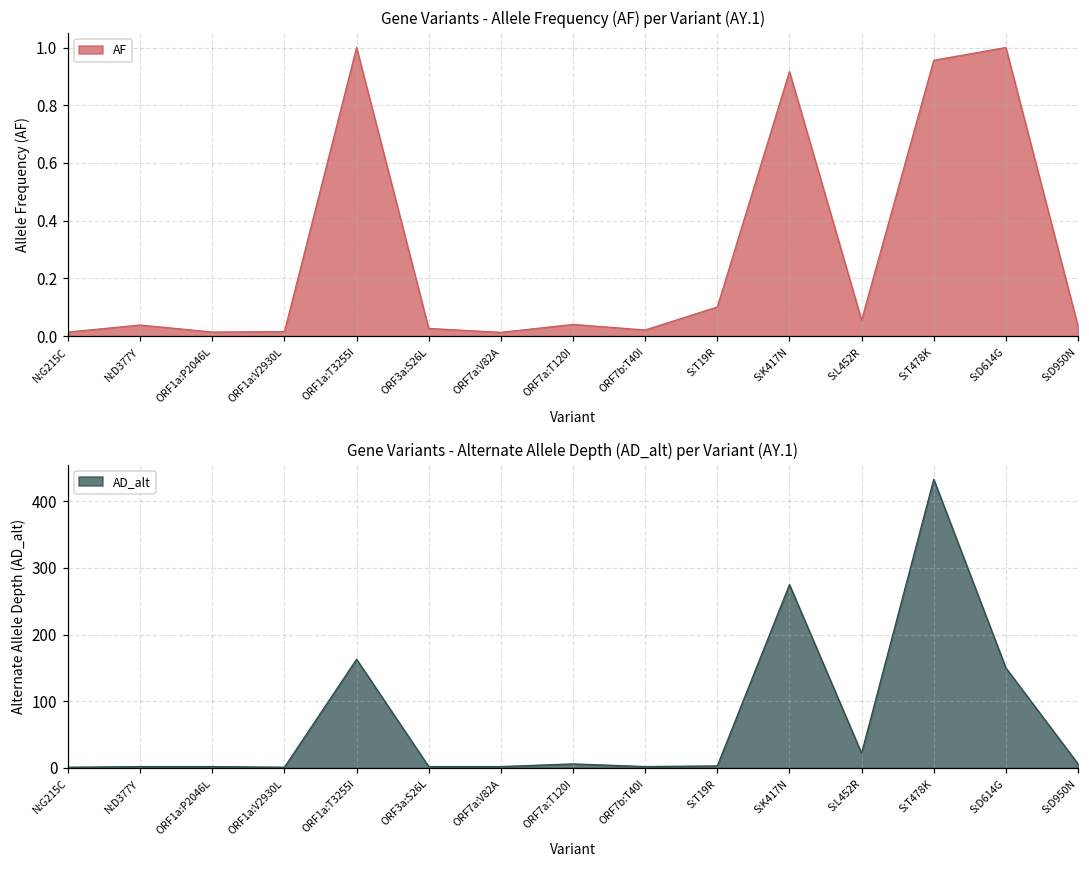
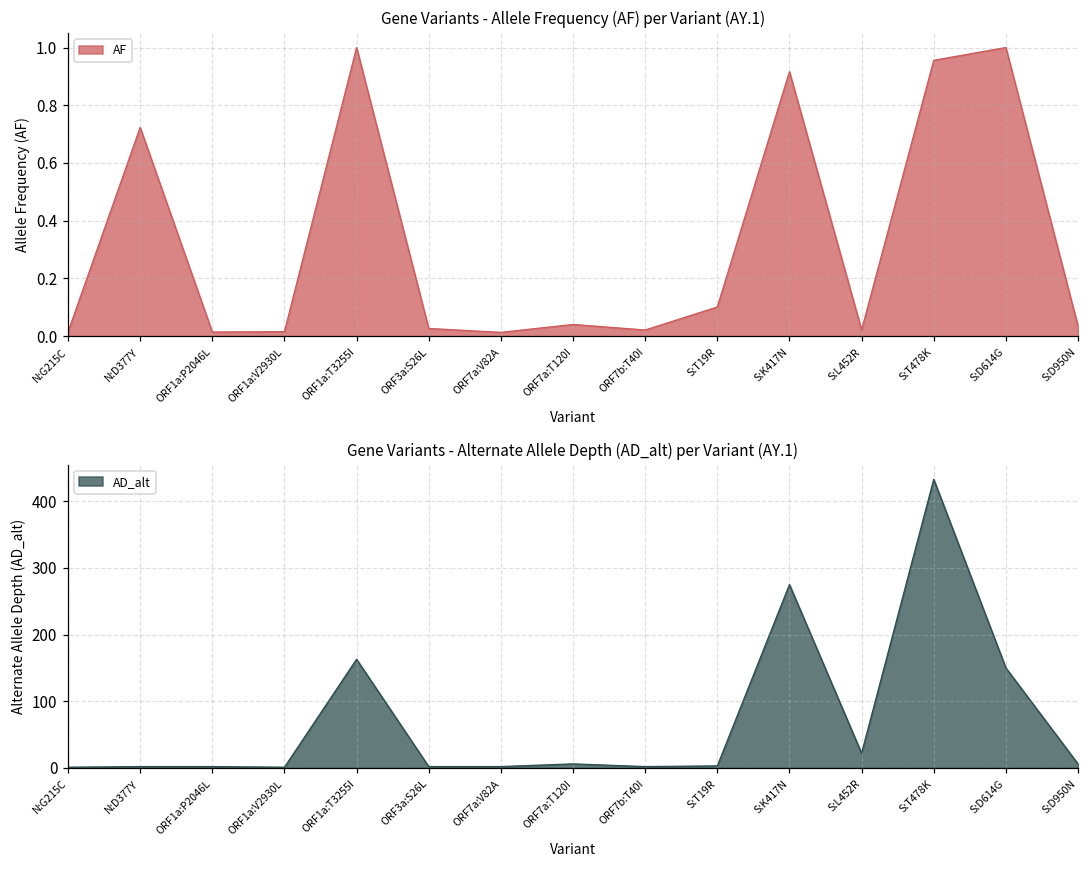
  {
    "Gene Variants - Allele Frequency (AF) per Variant (AY.1)": {
      "N:G215C": 0.01,
-     "N:D377Y": 0.04,
+     "N:D377Y": 0.72,
      "ORF1a:P2046L": 0.01,
      "ORF1a:V2930L": 0.02,
      "ORF1a:T3255I": 1.00,
      "ORF3a:S26L": 0.03,
      "ORF7a:V82A": 0.01,
      "ORF7a:T120I": 0.04,
      "ORF7b:T40I": 0.02,
      "S:T19R": 0.10,
      "S:K417N": 0.92,
-     "S:L452R": 0.06,
+     "S:L452R": 0.02,
      "S:T478K": 0.96,
      "S:D614G": 1.00,
      "S:D950N": 0.03
    },
    "Gene Variants - Alternate Allele Depth (AD_alt) per Variant (AY.1)": {
      "N:G215C": 0,
      "N:D377Y": 0,
      "ORF1a:P2046L": 0,
      "ORF1a:V2930L": 0,
      "ORF1a:T3255I": 160,
      "ORF3a:S26L": 0,
      "ORF7a:V82A": 0,
      "ORF7a:T120I": 10,
      "ORF7b:T40I": 0,
      "S:T19R": 0,
      "S:K417N": 280,
      "S:L452R": 20,
      "S:T478K": 430,
      "S:D614G": 150,
      "S:D950N": 10
    }
  }
